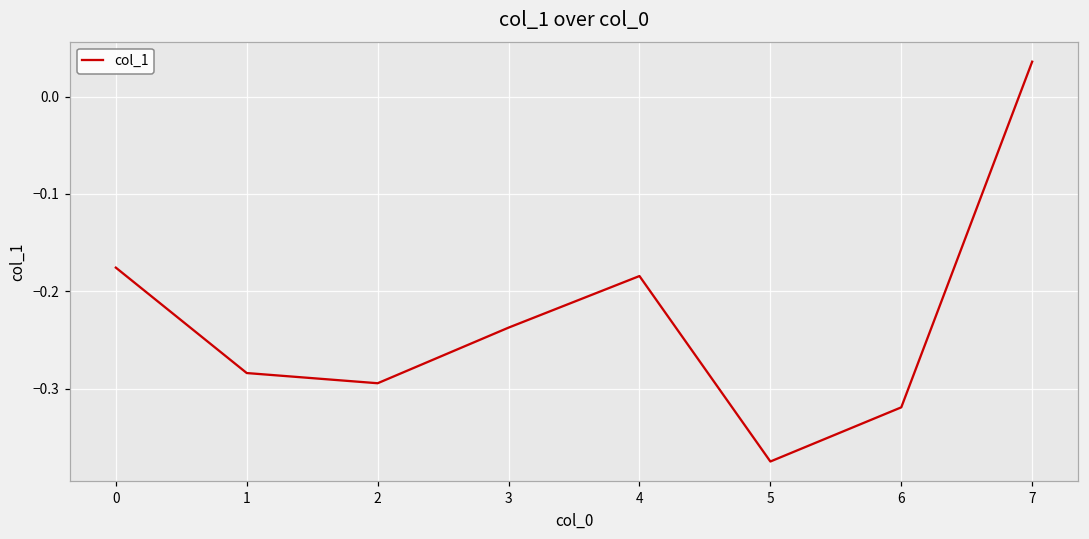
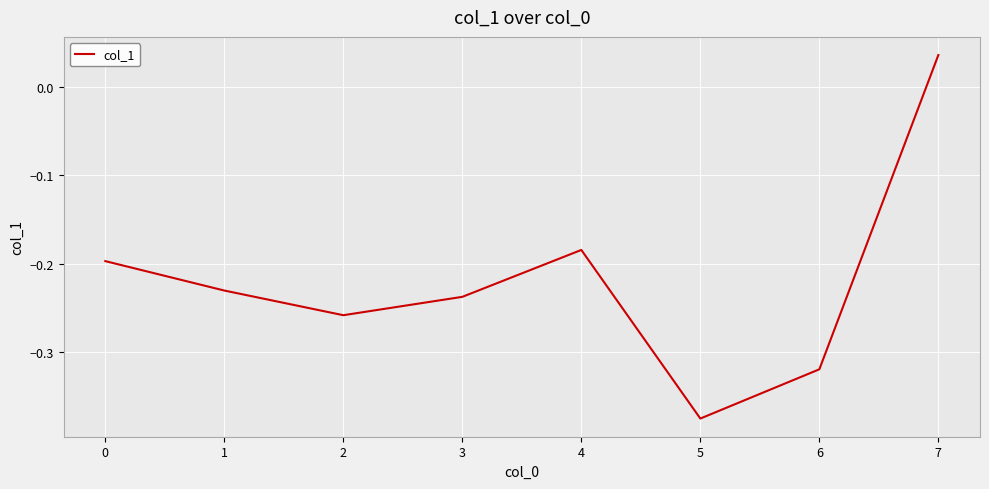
  {
-   "0": -0.18,
-   "1": -0.28,
-   "2": -0.29,
+   "0": -0.20,
+   "1": -0.23,
+   "2": -0.26,
    "3": -0.24,
    "4": -0.18,
    "5": -0.37,
    "6": -0.32,
    "7": 0.04
  }
